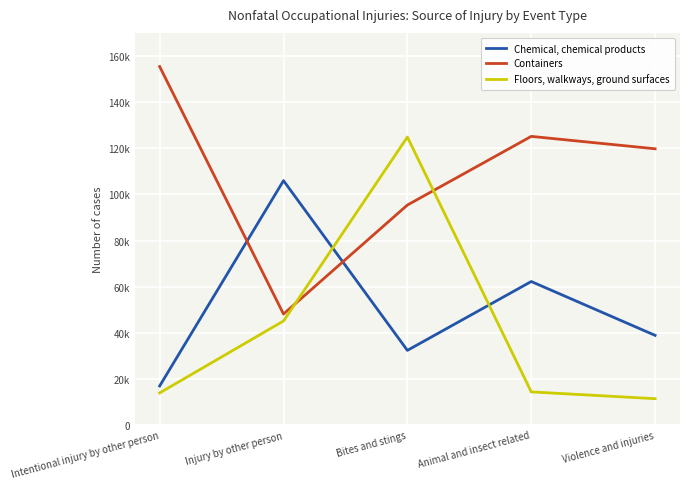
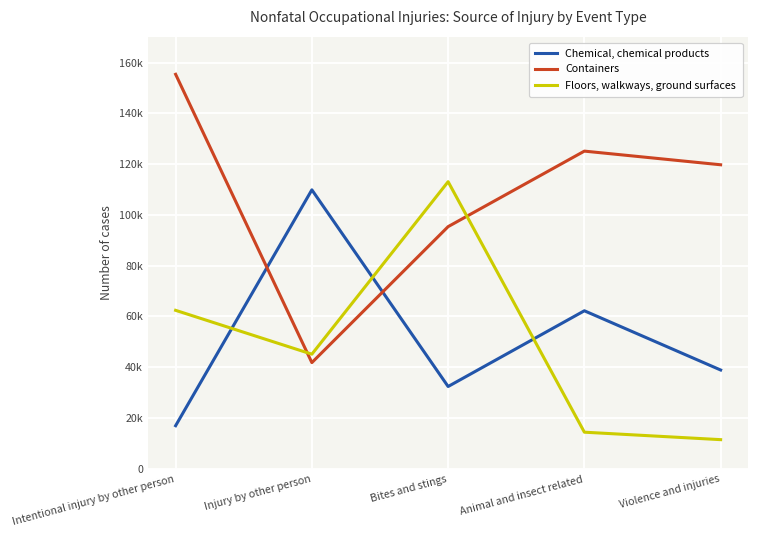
  {
    "Chemical, chemical products": {
      "Intentional injury by other person": 17000,
-     "Injury by other person": 106000,
+     "Injury by other person": 110000,
      "Bites and stings": 32000,
      "Animal and insect related": 62000,
      "Violence and injuries": 39000
    },
    "Containers": {
      "Intentional injury by other person": 155000,
-     "Injury by other person": 48000,
+     "Injury by other person": 42000,
      "Bites and stings": 95000,
      "Animal and insect related": 125000,
      "Violence and injuries": 120000
    },
    "Floors, walkways, ground surfaces": {
-     "Intentional injury by other person": 14000,
+     "Intentional injury by other person": 62000,
      "Injury by other person": 45000,
-     "Bites and stings": 125000,
+     "Bites and stings": 113000,
      "Animal and insect related": 14000,
      "Violence and injuries": 11000
    }
  }
